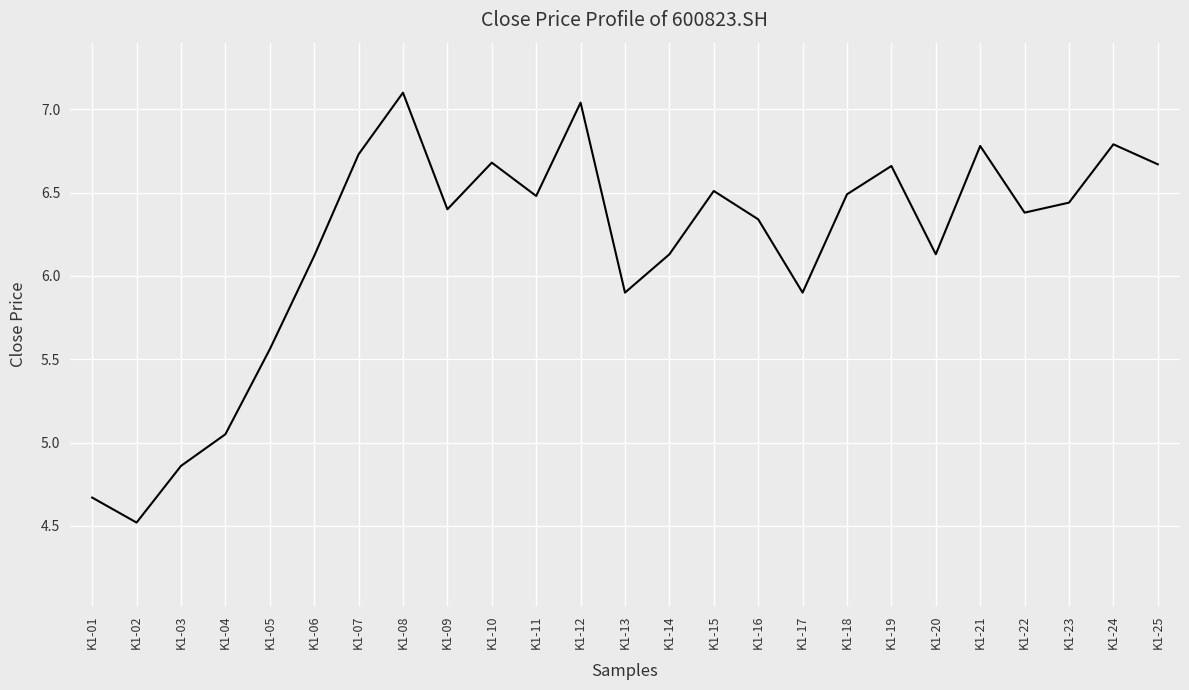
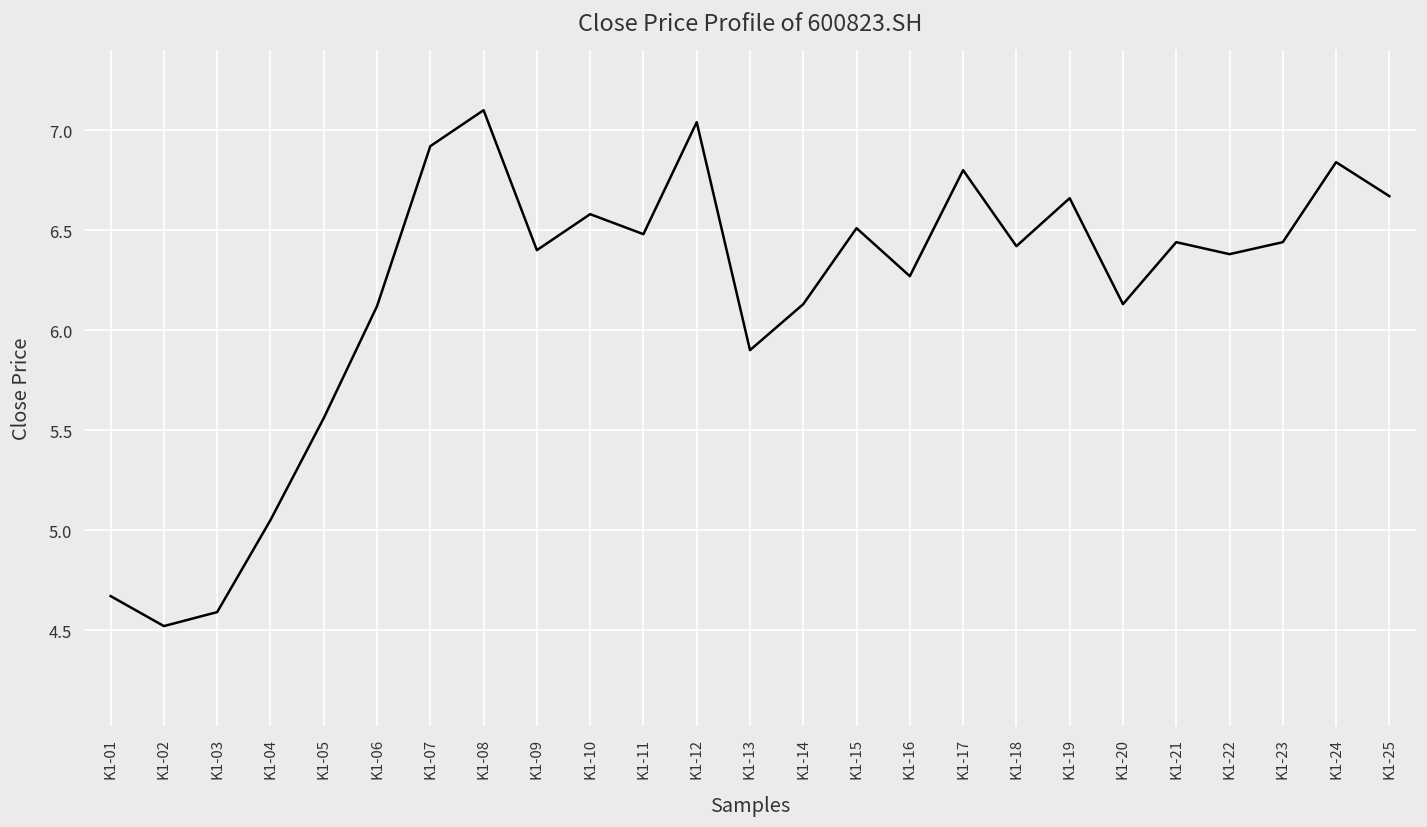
  {
    "K1-01": 4.67,
    "K1-02": 4.52,
-   "K1-03": 4.86,
+   "K1-03": 4.59,
    "K1-04": 5.05,
    "K1-05": 5.56,
    "K1-06": 6.12,
-   "K1-07": 6.73,
+   "K1-07": 6.92,
    "K1-08": 7.10,
    "K1-09": 6.40,
-   "K1-10": 6.68,
+   "K1-10": 6.58,
    "K1-11": 6.48,
    "K1-12": 7.04,
    "K1-13": 5.90,
    "K1-14": 6.13,
    "K1-15": 6.51,
-   "K1-16": 6.34,
-   "K1-17": 5.9,
-   "K1-18": 6.49,
+   "K1-16": 6.27,
+   "K1-17": 6.8,
+   "K1-18": 6.42,
    "K1-19": 6.66,
    "K1-20": 6.13,
-   "K1-21": 6.78,
+   "K1-21": 6.44,
    "K1-22": 6.38,
    "K1-23": 6.44,
-   "K1-24": 6.79,
+   "K1-24": 6.84,
    "K1-25": 6.67
  }
